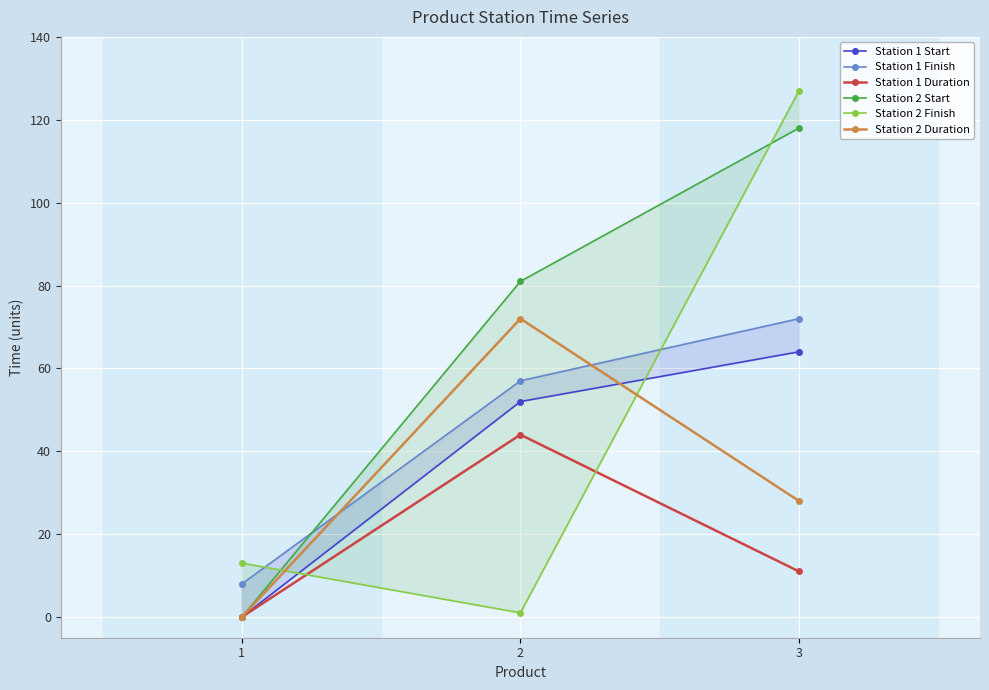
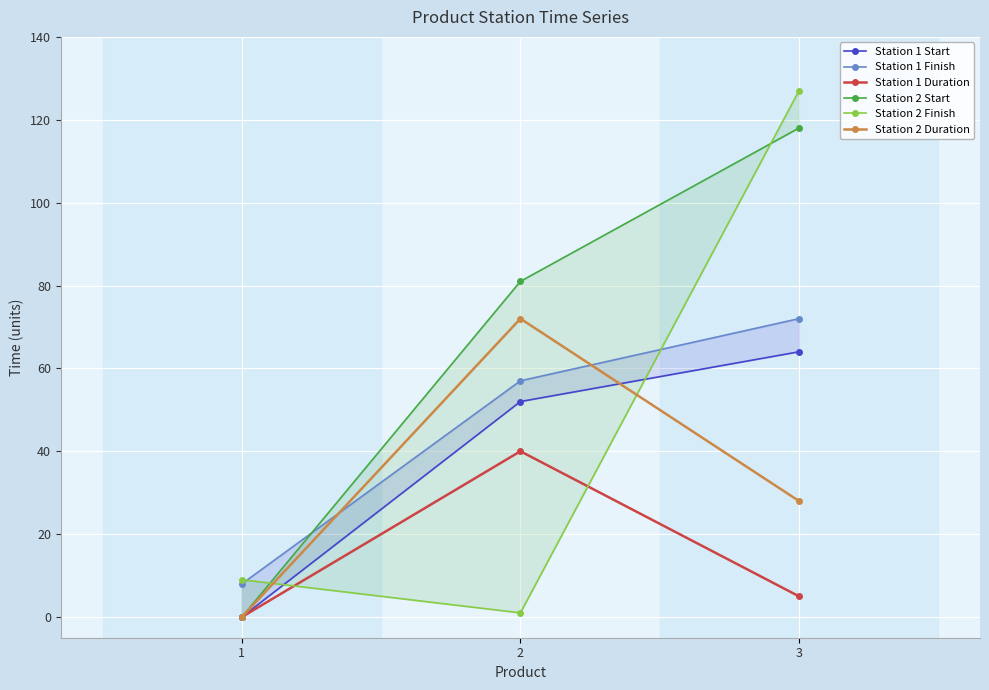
  {
    "Station 1 Start": {
      "2": 52,
      "3": 64
    },
    "Station 1 Finish": {
      "1": 8,
      "2": 57,
      "3": 72
    },
    "Station 1 Duration": {
-     "2": 44,
-     "3": 11
+     "2": 40,
+     "3": 5
    },
    "Station 2 Finish": {
-     "1": 13,
+     "1": 9,
      "2": 1
    },
    "Station 2 Duration": {
      "2": 72,
      "3": 28
    }
  }
